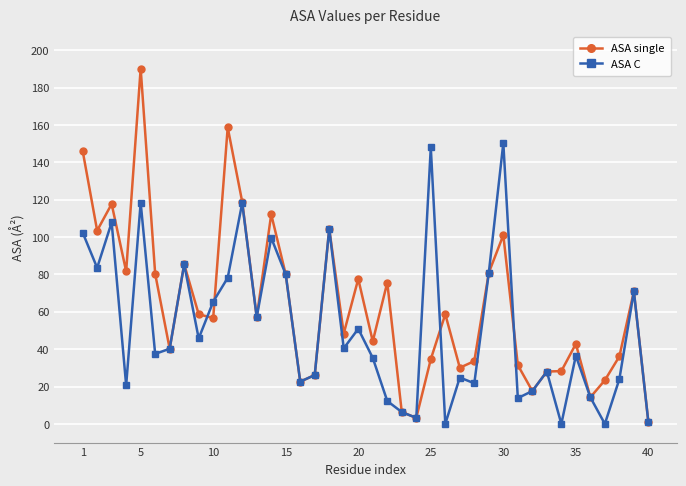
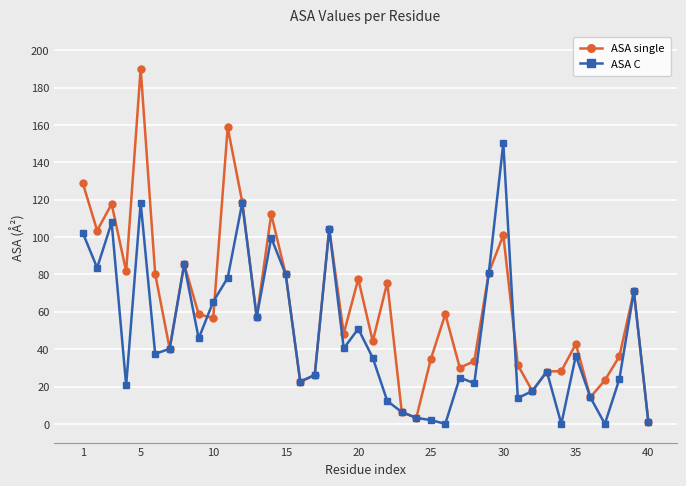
  {
    "ASA single": {
-     "1": 146,
+     "1": 129,
      "5": 190,
      "10": 57,
      "20": 78,
      "25": 35,
      "30": 101,
      "35": 43
    },
    "ASA C": {
      "1": 102,
      "5": 118,
      "10": 65,
      "20": 51,
-     "25": 148,
+     "25": 2,
      "30": 150,
      "35": 37
    }
  }
